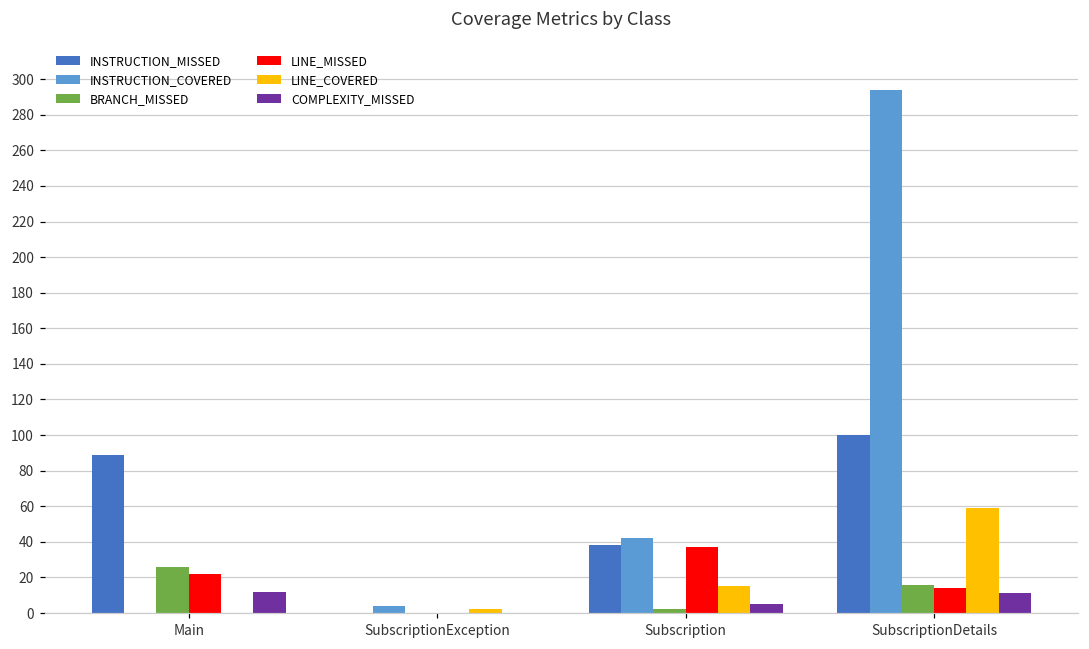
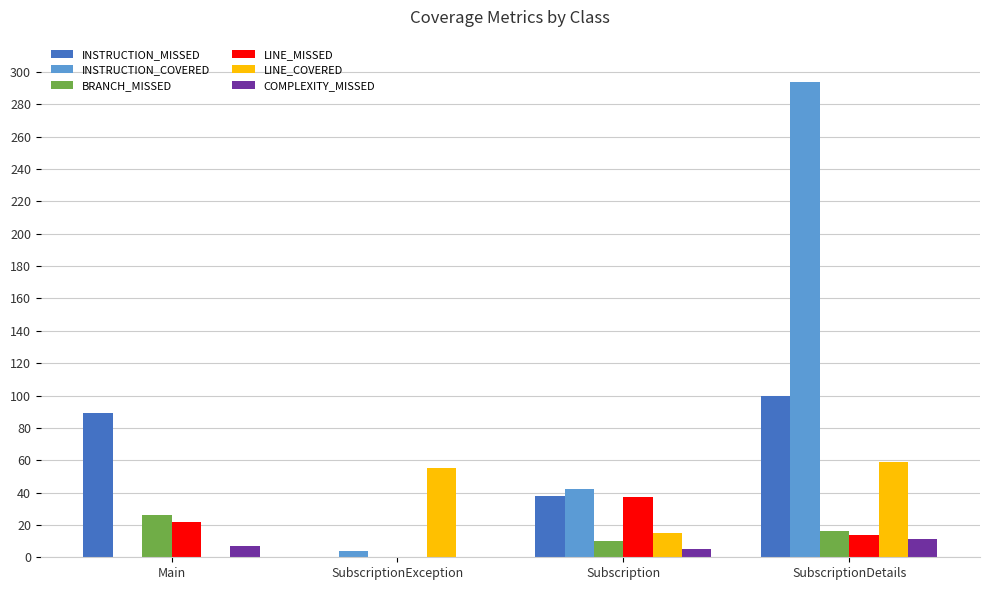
  {
    "BRANCH_MISSED": {
      "Main": 26,
      "SubscriptionException": 0,
-     "Subscription": 2,
+     "Subscription": 10,
      "SubscriptionDetails": 16
    },
    "LINE_MISSED": {
      "Main": 22,
      "SubscriptionException": 0,
      "Subscription": 37,
      "SubscriptionDetails": 14
    },
    "LINE_COVERED": {
      "Main": 0,
-     "SubscriptionException": 2,
+     "SubscriptionException": 55,
      "Subscription": 15,
      "SubscriptionDetails": 59
    },
    "COMPLEXITY_MISSED": {
-     "Main": 12,
+     "Main": 7,
      "SubscriptionException": 0,
      "Subscription": 5,
      "SubscriptionDetails": 11
    }
  }
